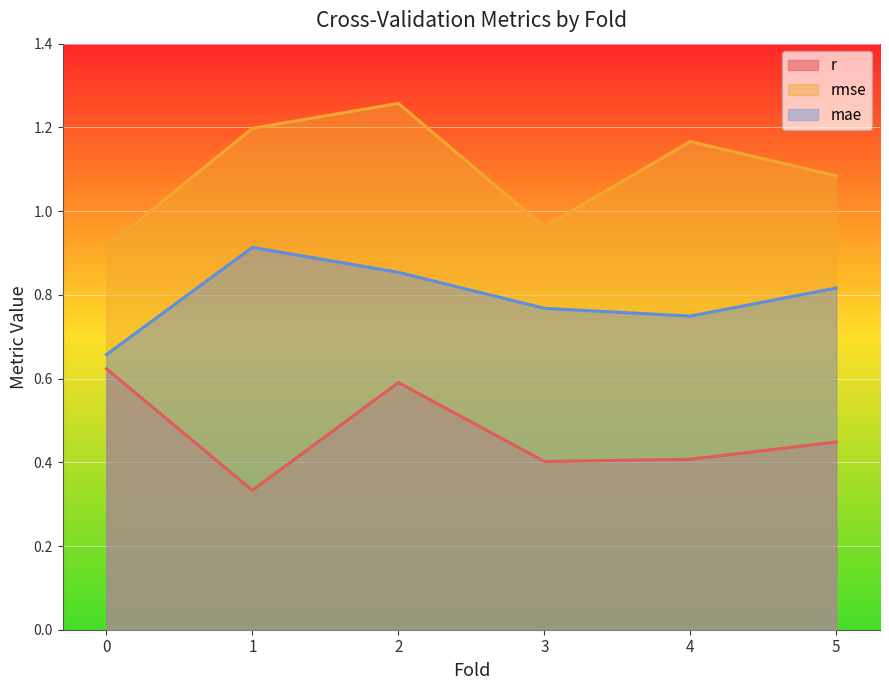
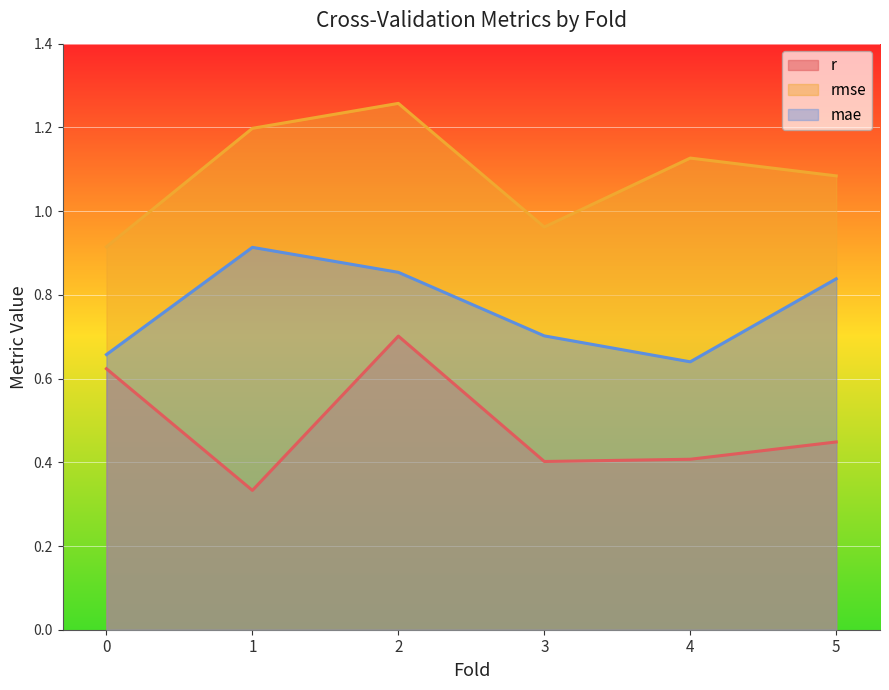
  {
    "r": {
      "0": 0.62,
      "1": 0.33,
-     "2": 0.59,
+     "2": 0.70,
      "3": 0.40,
      "4": 0.41,
      "5": 0.45
    },
    "rmse": {
      "0": 0.91,
      "1": 1.20,
      "2": 1.26,
      "3": 0.96,
-     "4": 1.17,
+     "4": 1.13,
      "5": 1.08
    },
    "mae": {
      "0": 0.66,
      "1": 0.91,
      "2": 0.85,
-     "3": 0.77,
-     "4": 0.75,
-     "5": 0.82
+     "3": 0.70,
+     "4": 0.64,
+     "5": 0.84
    }
  }
